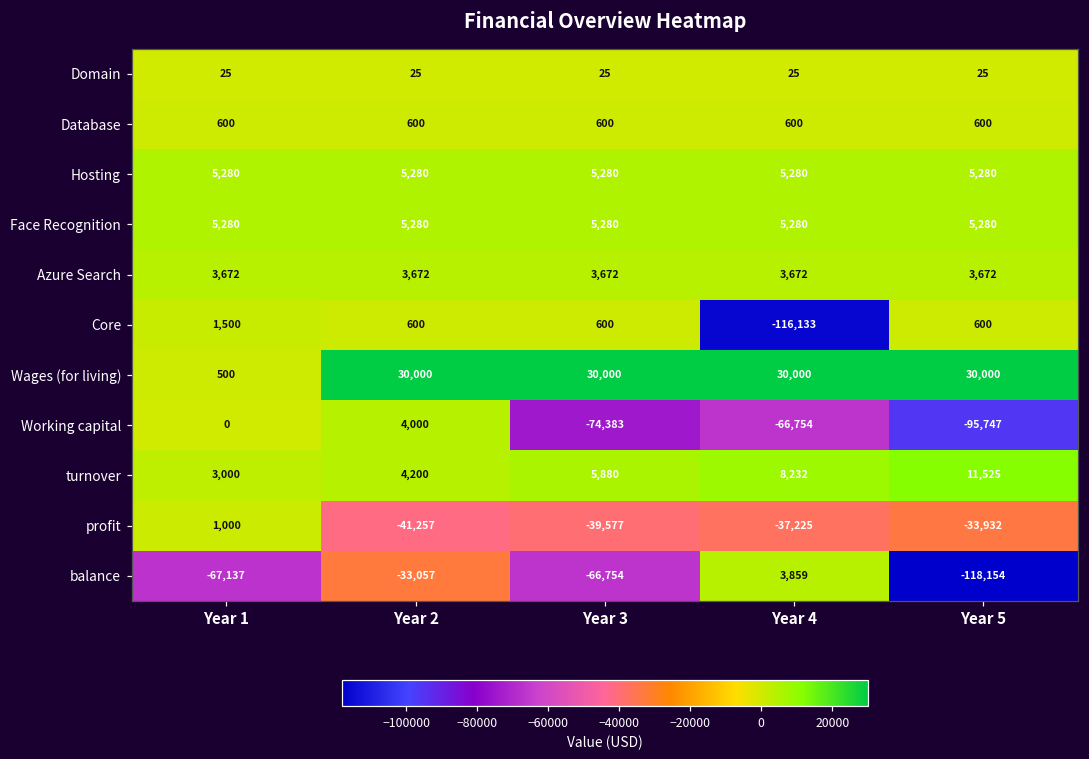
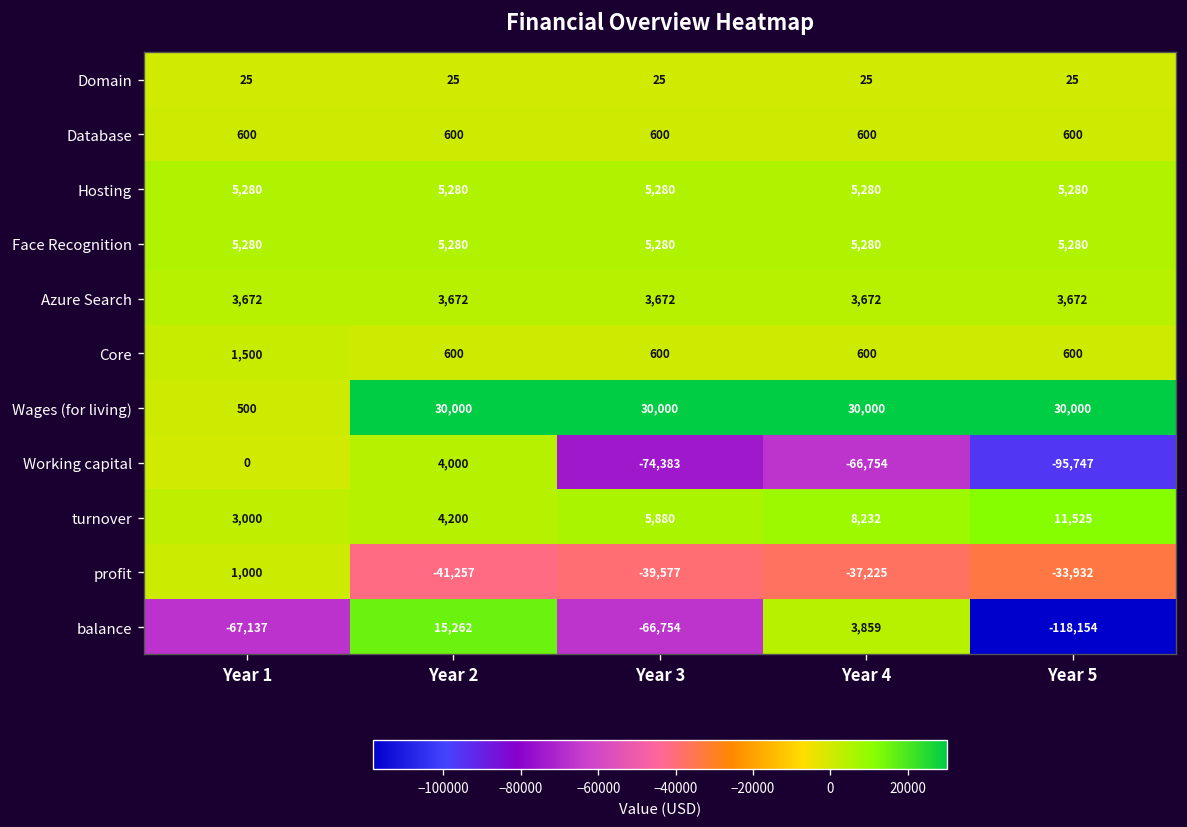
  {
    "Domain": {
      "Year 1": "25",
      "Year 2": "25",
      "Year 3": "25",
      "Year 4": "25",
      "Year 5": "25"
    },
    "Database": {
      "Year 1": "600",
      "Year 2": "600",
      "Year 3": "600",
      "Year 4": "600",
      "Year 5": "600"
    },
    "Hosting": {
      "Year 1": "5,280",
      "Year 2": "5,280",
      "Year 3": "5,280",
      "Year 4": "5,280",
      "Year 5": "5,280"
    },
    "Face Recognition": {
      "Year 1": "5,280",
      "Year 2": "5,280",
      "Year 3": "5,280",
      "Year 4": "5,280",
      "Year 5": "5,280"
    },
    "Azure Search": {
      "Year 1": "3,672",
      "Year 2": "3,672",
      "Year 3": "3,672",
      "Year 4": "3,672",
      "Year 5": "3,672"
    },
    "Core": {
      "Year 1": "1,500",
      "Year 2": "600",
      "Year 3": "600",
-     "Year 4": "-116,133",
+     "Year 4": "600",
      "Year 5": "600"
    },
    "Wages (for living)": {
      "Year 1": "500",
      "Year 2": "30,000",
      "Year 3": "30,000",
      "Year 4": "30,000",
      "Year 5": "30,000"
    },
    "Working capital": {
      "Year 1": "0",
      "Year 2": "4,000",
      "Year 3": "-74,383",
      "Year 4": "-66,754",
      "Year 5": "-95,747"
    },
    "turnover": {
      "Year 1": "3,000",
      "Year 2": "4,200",
      "Year 3": "5,880",
      "Year 4": "8,232",
      "Year 5": "11,525"
    },
    "profit": {
      "Year 1": "1,000",
      "Year 2": "-41,257",
      "Year 3": "-39,577",
      "Year 4": "-37,225",
      "Year 5": "-33,932"
    },
    "balance": {
      "Year 1": "-67,137",
-     "Year 2": "-33,057",
+     "Year 2": "15,262",
      "Year 3": "-66,754",
      "Year 4": "3,859",
      "Year 5": "-118,154"
    }
  }
